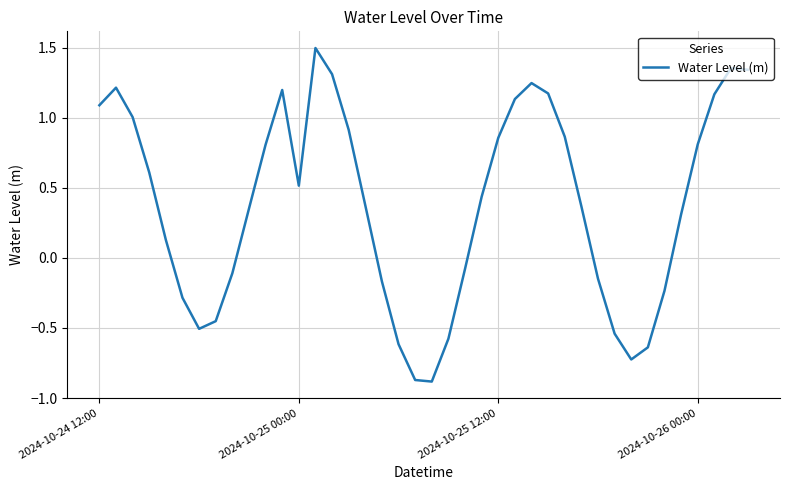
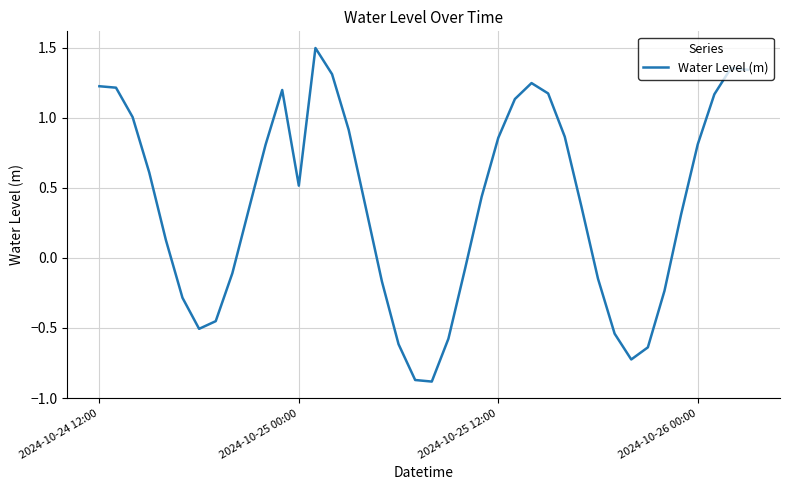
  {
-   "2024-10-24 12:00": 1.09,
+   "2024-10-24 12:00": 1.22,
    "2024-10-25 00:00": 0.51,
    "2024-10-25 12:00": 0.86,
    "2024-10-26 00:00": 0.81
  }
